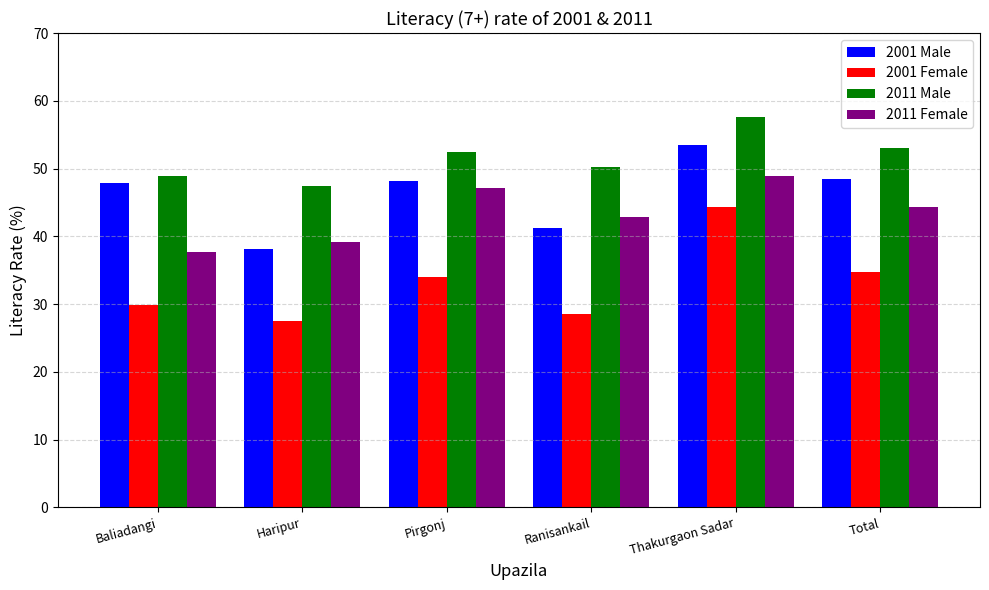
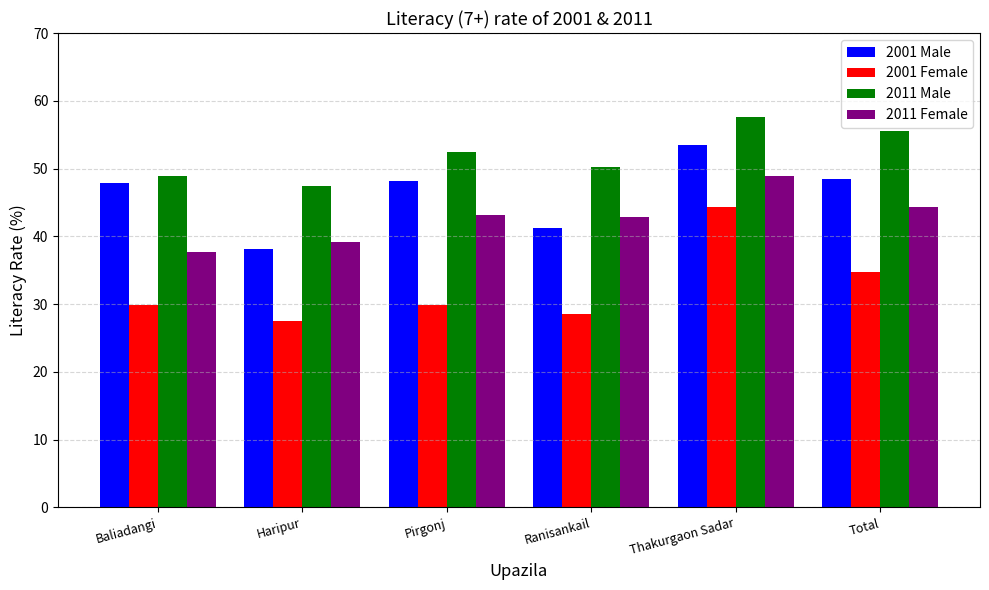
  {
    "2001 Male": {
      "Baliadangi": 48,
      "Haripur": 38,
      "Pirgonj": 48,
      "Ranisankail": 41,
      "Thakurgaon Sadar": 54,
      "Total": 48
    },
    "2001 Female": {
      "Baliadangi": 30,
      "Haripur": 28,
-     "Pirgonj": 34,
+     "Pirgonj": 30,
      "Ranisankail": 29,
      "Thakurgaon Sadar": 44,
      "Total": 35
    },
    "2011 Male": {
      "Baliadangi": 49,
      "Haripur": 47,
      "Pirgonj": 52,
      "Ranisankail": 50,
      "Thakurgaon Sadar": 58,
-     "Total": 53
+     "Total": 56
    },
    "2011 Female": {
      "Baliadangi": 38,
      "Haripur": 39,
-     "Pirgonj": 47,
+     "Pirgonj": 43,
      "Ranisankail": 43,
      "Thakurgaon Sadar": 49,
      "Total": 44
    }
  }
